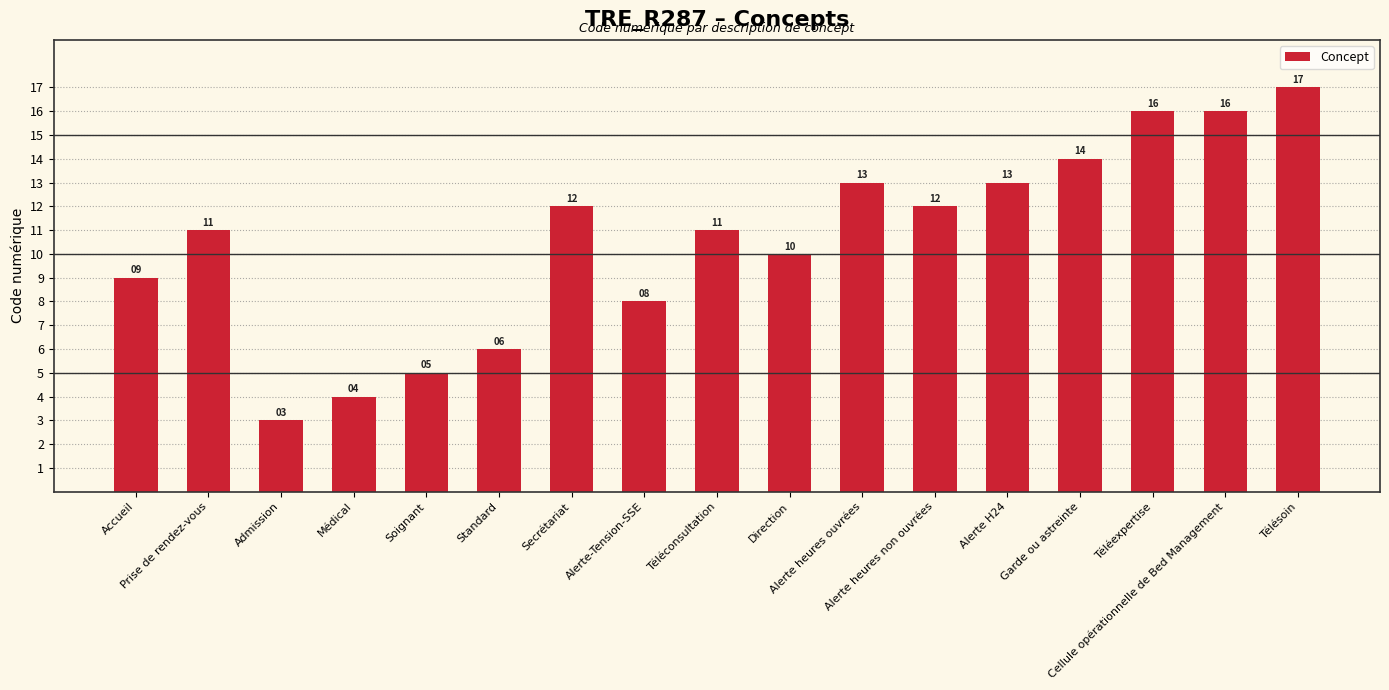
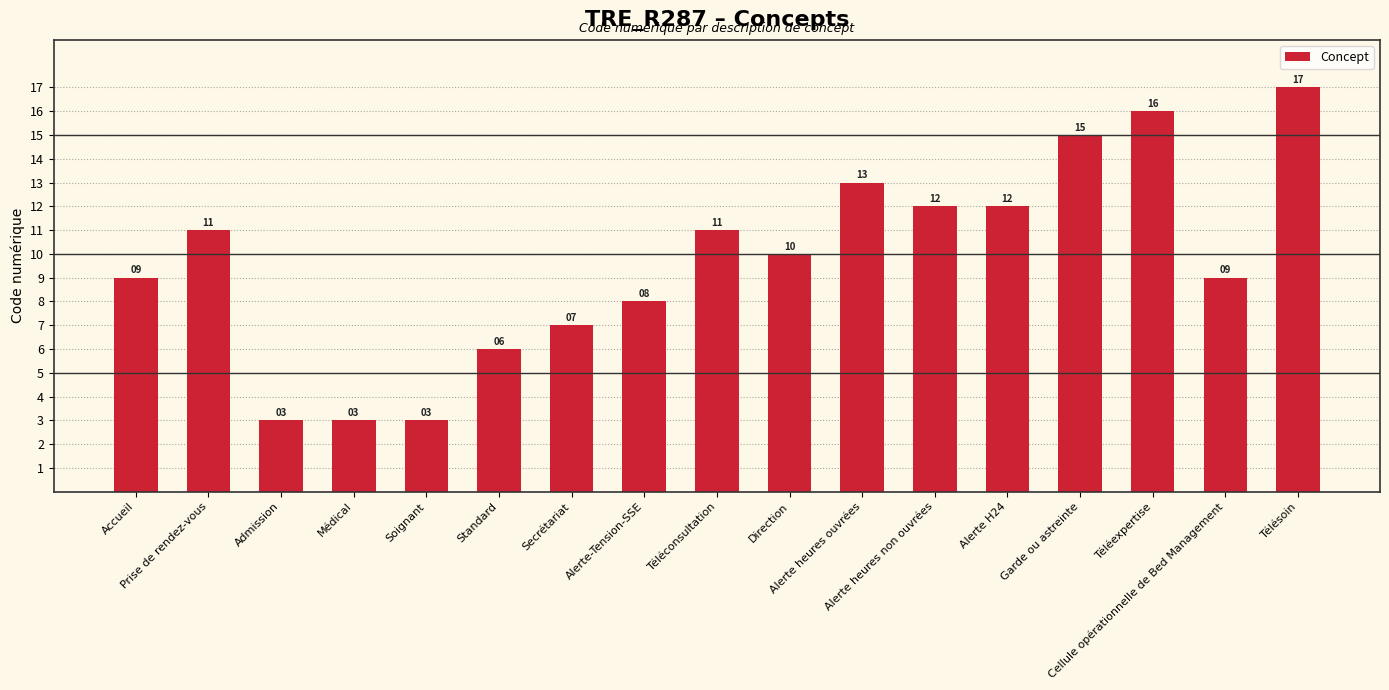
  {
    "Accueil": "09",
    "Prise de rendez-vous": "11",
    "Admission": "03",
-   "Médical": "04",
-   "Soignant": "05",
+   "Médical": "03",
+   "Soignant": "03",
    "Standard": "06",
-   "Secrétariat": "12",
+   "Secrétariat": "07",
    "Alerte-Tension-SSE": "08",
    "Téléconsultation": "11",
    "Direction": "10",
    "Alerte heures ouvrées": "13",
    "Alerte heures non ouvrées": "12",
-   "Alerte H24": "13",
-   "Garde ou astreinte": "14",
+   "Alerte H24": "12",
+   "Garde ou astreinte": "15",
    "Téléexpertise": "16",
-   "Cellule opérationnelle de Bed Management": "16",
+   "Cellule opérationnelle de Bed Management": "09",
    "Télésoin": "17"
  }
